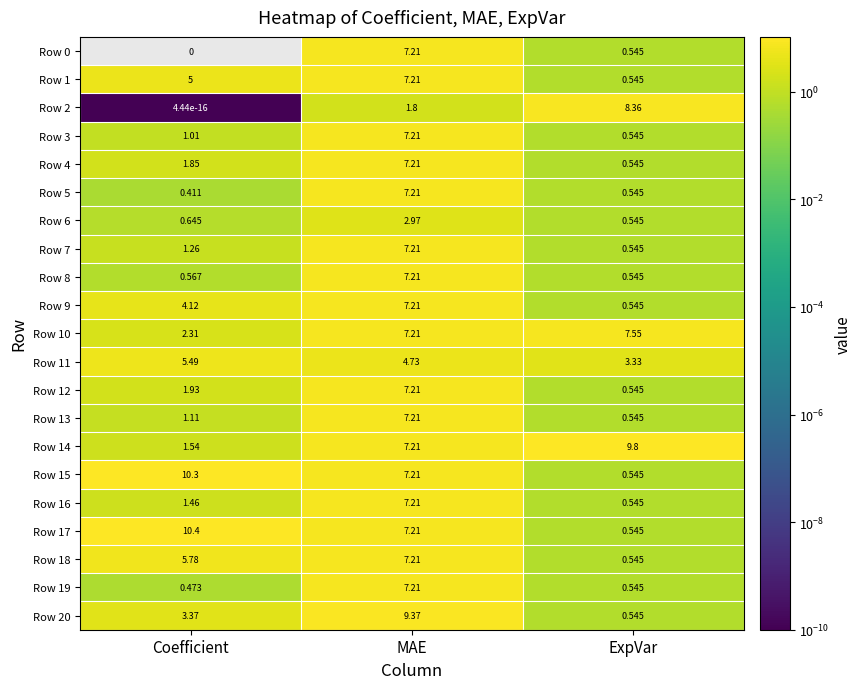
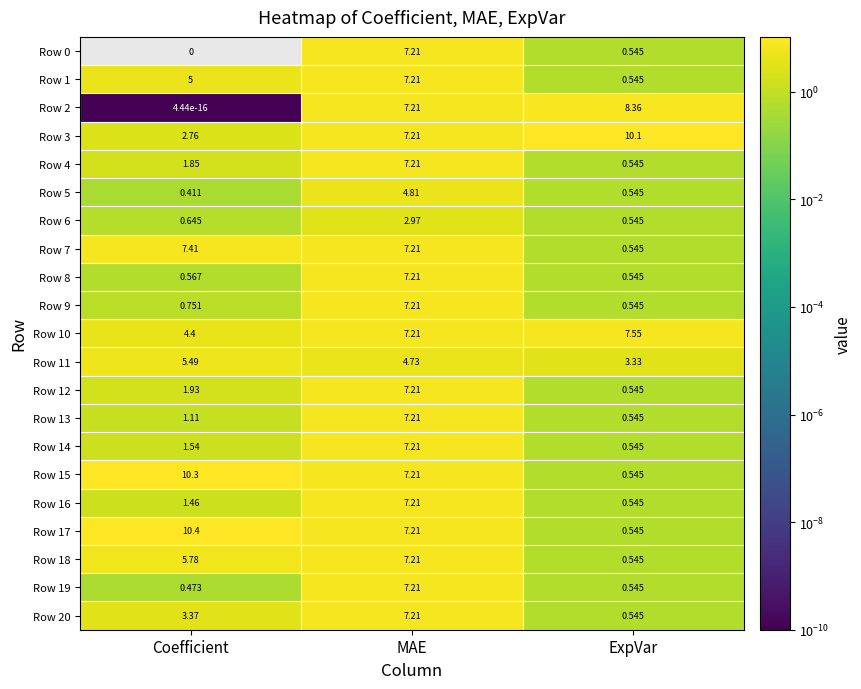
  {
    "Row 0": {
      "Coefficient": "0",
      "MAE": "7.21",
      "ExpVar": "0.545"
    },
    "Row 1": {
      "Coefficient": "5",
      "MAE": "7.21",
      "ExpVar": "0.545"
    },
    "Row 2": {
      "Coefficient": "4.44e-16",
-     "MAE": "1.8",
+     "MAE": "7.21",
      "ExpVar": "8.36"
    },
    "Row 3": {
-     "Coefficient": "1.01",
+     "Coefficient": "2.76",
      "MAE": "7.21",
-     "ExpVar": "0.545"
+     "ExpVar": "10.1"
    },
    "Row 4": {
      "Coefficient": "1.85",
      "MAE": "7.21",
      "ExpVar": "0.545"
    },
    "Row 5": {
      "Coefficient": "0.411",
-     "MAE": "7.21",
+     "MAE": "4.81",
      "ExpVar": "0.545"
    },
    "Row 6": {
      "Coefficient": "0.645",
      "MAE": "2.97",
      "ExpVar": "0.545"
    },
    "Row 7": {
-     "Coefficient": "1.26",
+     "Coefficient": "7.41",
      "MAE": "7.21",
      "ExpVar": "0.545"
    },
    "Row 8": {
      "Coefficient": "0.567",
      "MAE": "7.21",
      "ExpVar": "0.545"
    },
    "Row 9": {
-     "Coefficient": "4.12",
+     "Coefficient": "0.751",
      "MAE": "7.21",
      "ExpVar": "0.545"
    },
    "Row 10": {
-     "Coefficient": "2.31",
+     "Coefficient": "4.4",
      "MAE": "7.21",
      "ExpVar": "7.55"
    },
    "Row 11": {
      "Coefficient": "5.49",
      "MAE": "4.73",
      "ExpVar": "3.33"
    },
    "Row 12": {
      "Coefficient": "1.93",
      "MAE": "7.21",
      "ExpVar": "0.545"
    },
    "Row 13": {
      "Coefficient": "1.11",
      "MAE": "7.21",
      "ExpVar": "0.545"
    },
    "Row 14": {
      "Coefficient": "1.54",
      "MAE": "7.21",
-     "ExpVar": "9.8"
+     "ExpVar": "0.545"
    },
    "Row 15": {
      "Coefficient": "10.3",
      "MAE": "7.21",
      "ExpVar": "0.545"
    },
    "Row 16": {
      "Coefficient": "1.46",
      "MAE": "7.21",
      "ExpVar": "0.545"
    },
    "Row 17": {
      "Coefficient": "10.4",
      "MAE": "7.21",
      "ExpVar": "0.545"
    },
    "Row 18": {
      "Coefficient": "5.78",
      "MAE": "7.21",
      "ExpVar": "0.545"
    },
    "Row 19": {
      "Coefficient": "0.473",
      "MAE": "7.21",
      "ExpVar": "0.545"
    },
    "Row 20": {
      "Coefficient": "3.37",
-     "MAE": "9.37",
+     "MAE": "7.21",
      "ExpVar": "0.545"
    }
  }
